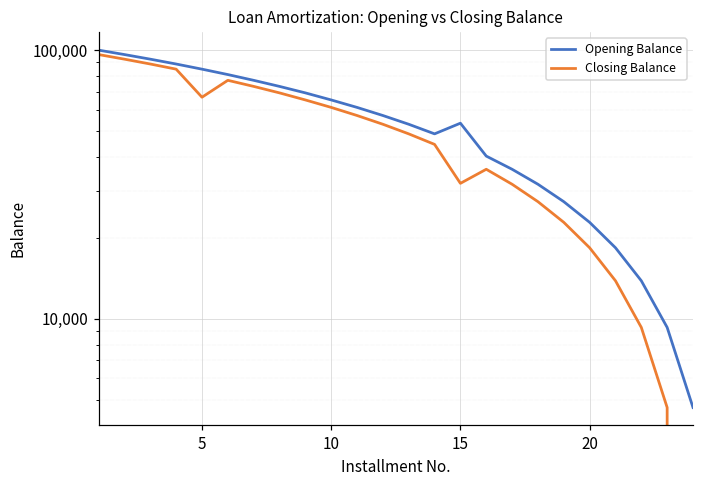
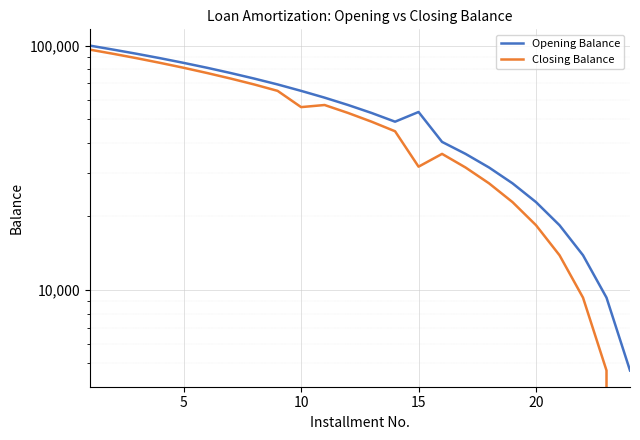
  {
    "Opening Balance": {
      "5": "85,000",
      "10": "65,000",
      "15": "53,000",
      "20": "23,000"
    },
    "Closing Balance": {
-     "5": "67,000",
-     "10": "61,000",
+     "5": "81,000",
+     "10": "56,000",
      "15": "32,000",
      "20": "18,000"
    }
  }
